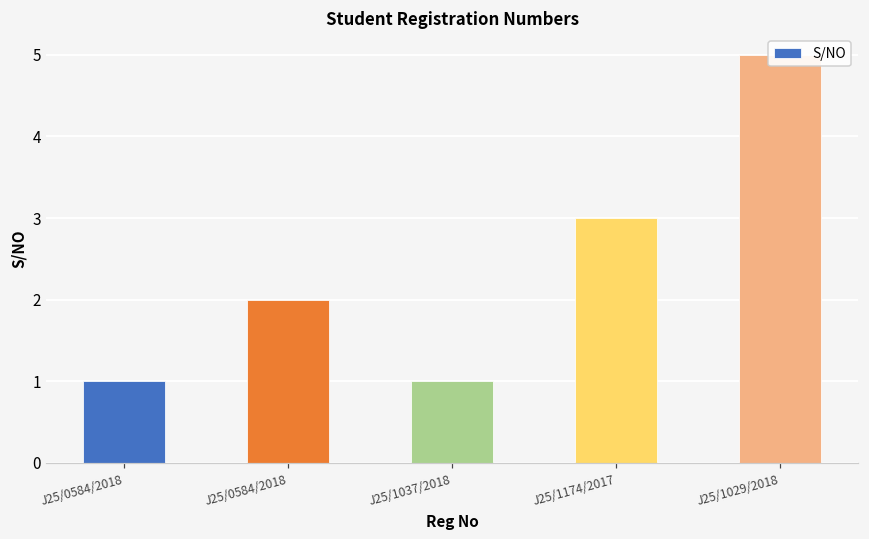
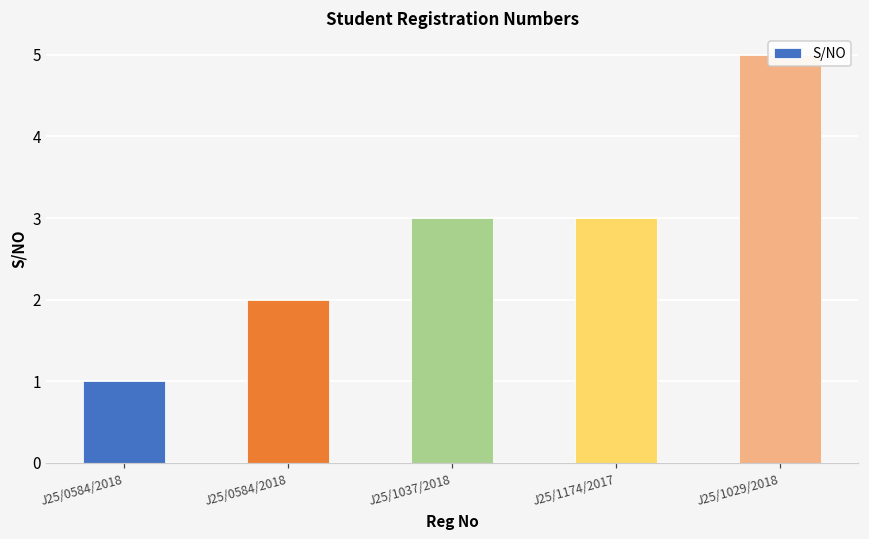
  {
-   "J25/1037/2018": 1,
+   "J25/1037/2018": 3,
    "J25/1174/2017": 3
  }
